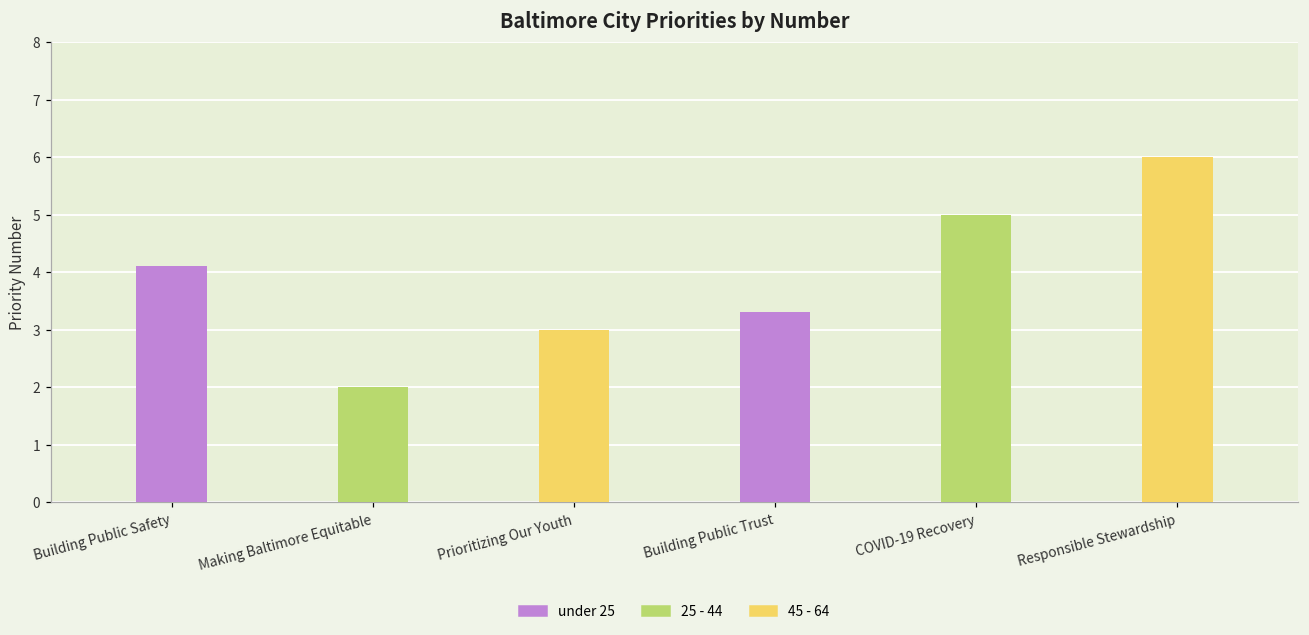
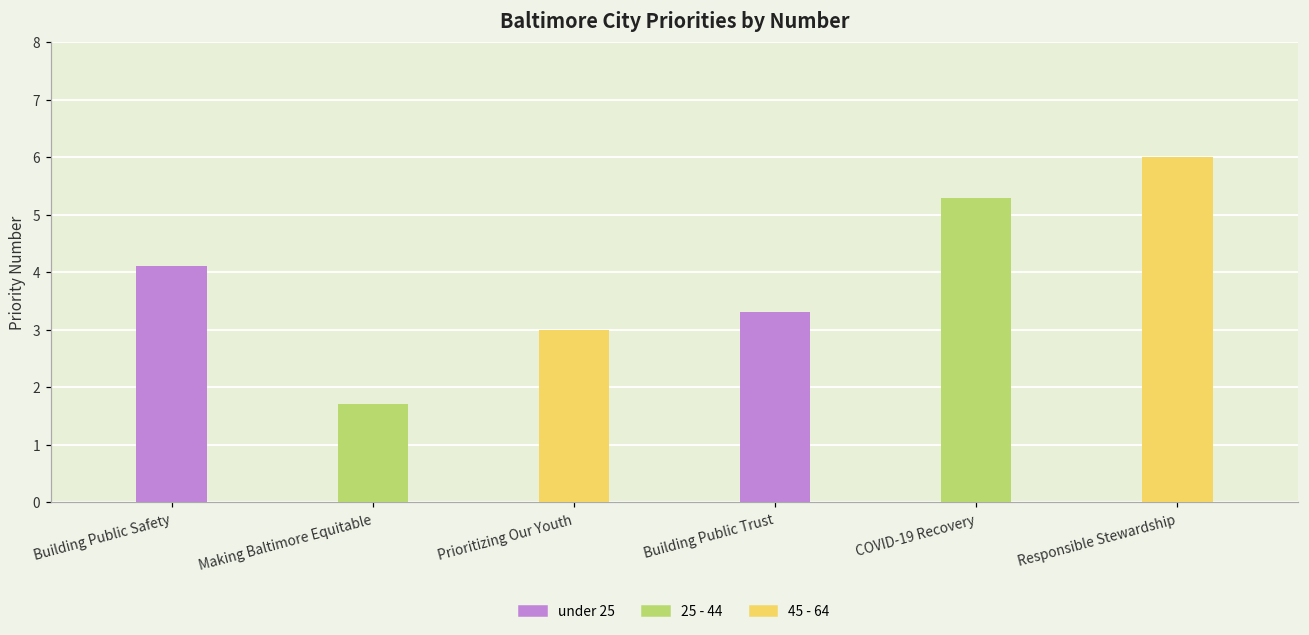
  {
    "Building Public Safety": 4.1,
-   "Making Baltimore Equitable": 2.0,
+   "Making Baltimore Equitable": 1.7,
    "Prioritizing Our Youth": 3.0,
    "Building Public Trust": 3.3,
-   "COVID-19 Recovery": 5.0,
+   "COVID-19 Recovery": 5.3,
    "Responsible Stewardship": 6.0
  }
